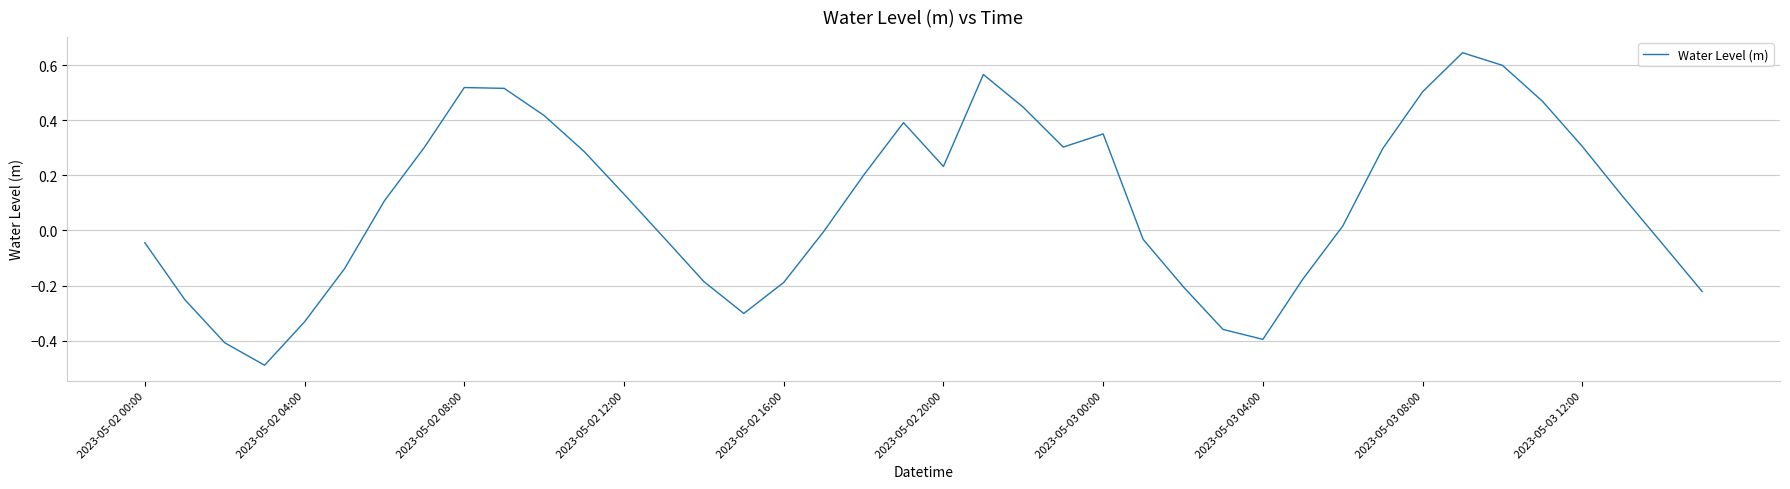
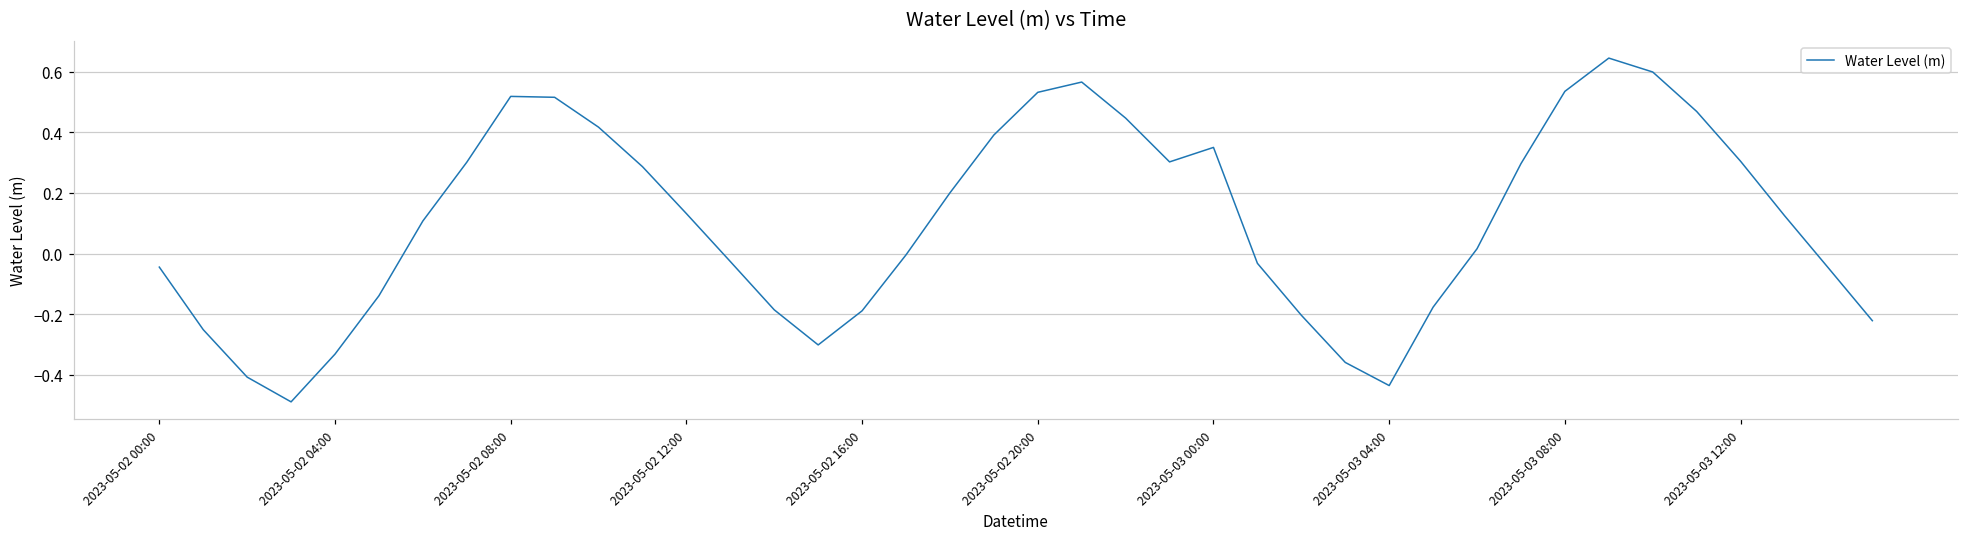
  {
    "2023-05-02 00:00": -0.04,
    "2023-05-02 04:00": -0.33,
    "2023-05-02 08:00": 0.52,
    "2023-05-02 12:00": 0.13,
    "2023-05-02 16:00": -0.19,
-   "2023-05-02 20:00": 0.23,
+   "2023-05-02 20:00": 0.53,
    "2023-05-03 00:00": 0.35,
-   "2023-05-03 04:00": -0.40,
-   "2023-05-03 08:00": 0.50,
+   "2023-05-03 04:00": -0.44,
+   "2023-05-03 08:00": 0.53,
    "2023-05-03 12:00": 0.30
  }
